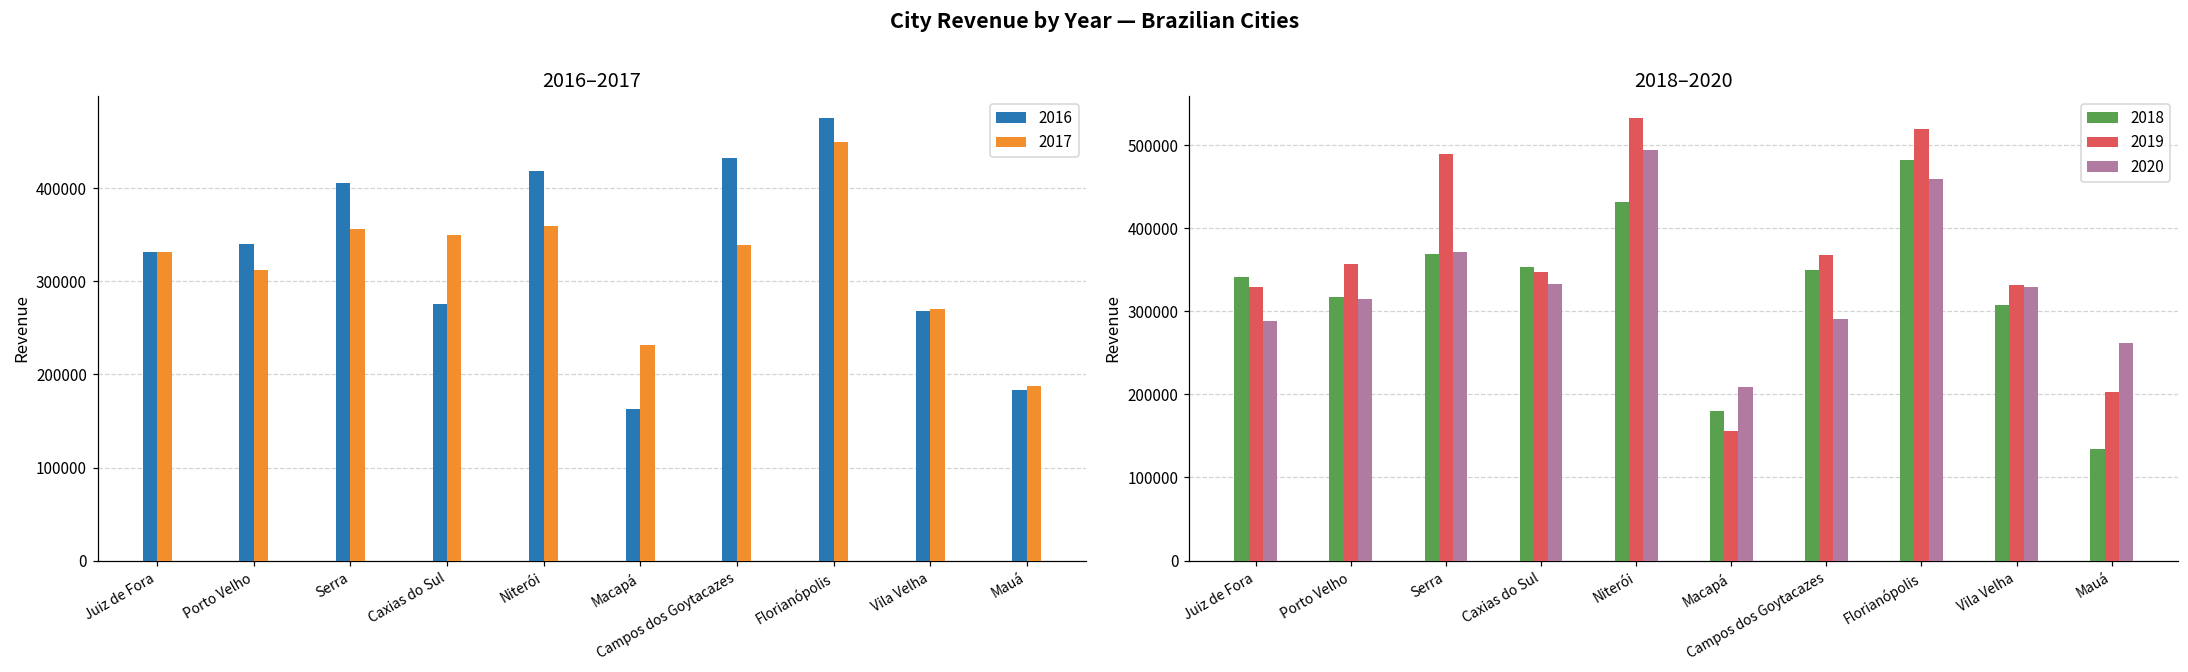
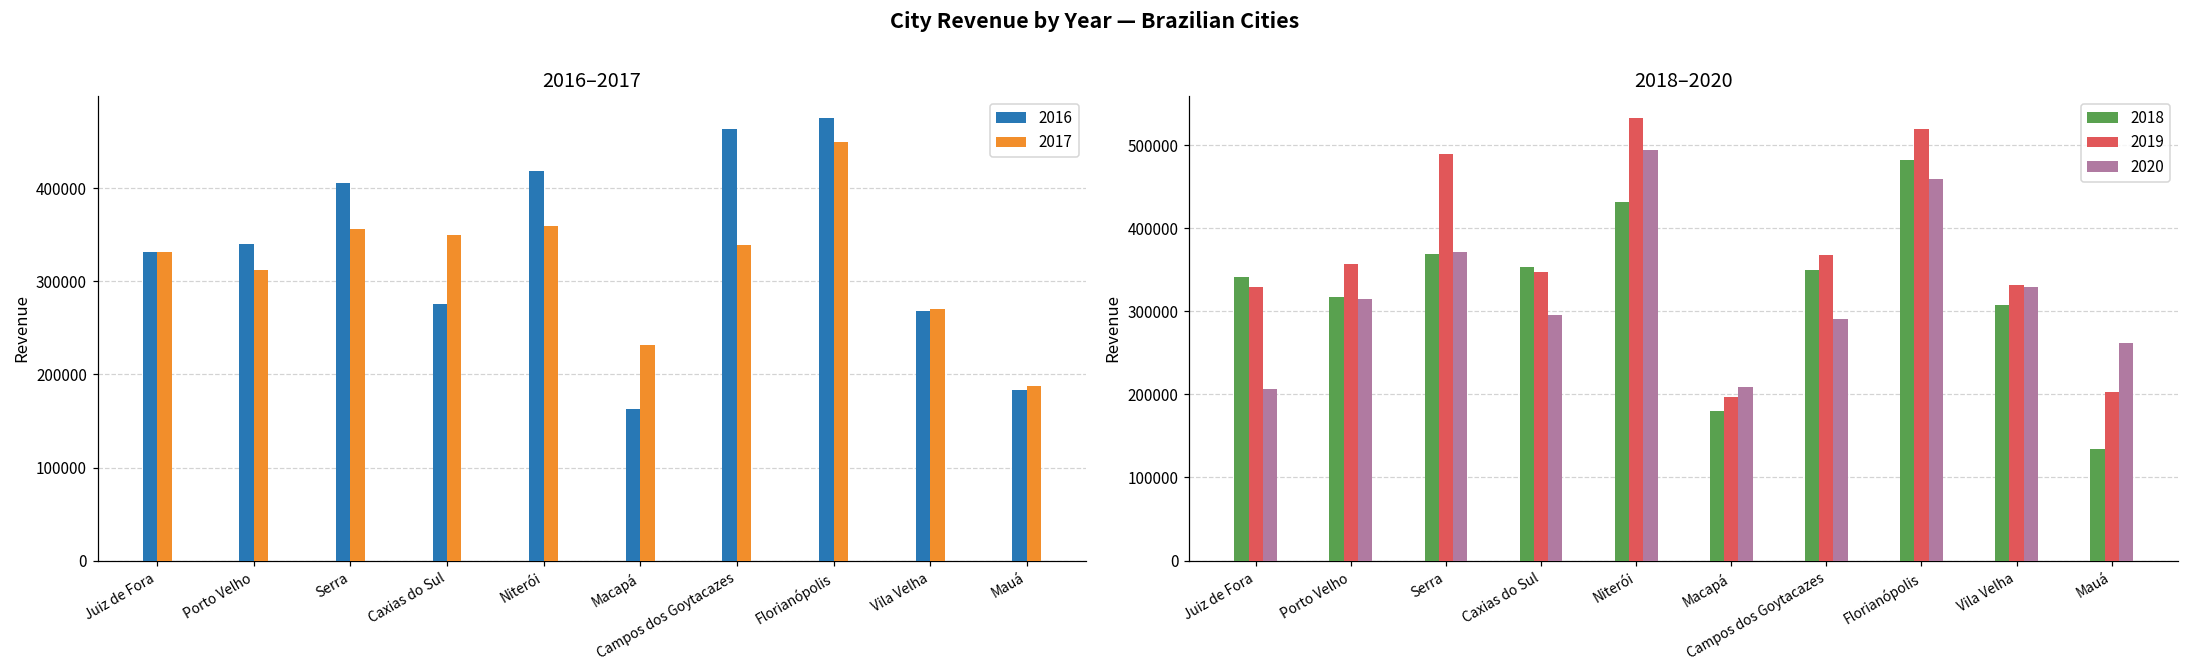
  {
    "2016–2017": {
      "2016": {
        "Juiz de Fora": 330000,
        "Porto Velho": 340000,
        "Serra": 410000,
        "Caxias do Sul": 280000,
        "Niterói": 420000,
        "Macapá": 160000,
-       "Campos dos Goytacazes": 430000,
+       "Campos dos Goytacazes": 460000,
        "Florianópolis": 480000,
        "Vila Velha": 270000,
        "Mauá": 180000
      },
      "2017": {
        "Juiz de Fora": 330000,
        "Porto Velho": 310000,
        "Serra": 360000,
        "Caxias do Sul": 350000,
        "Niterói": 360000,
        "Macapá": 230000,
        "Campos dos Goytacazes": 340000,
        "Florianópolis": 450000,
        "Vila Velha": 270000,
        "Mauá": 190000
      }
    },
    "2018–2020": {
      "2018": {
        "Juiz de Fora": 340000,
        "Porto Velho": 320000,
        "Serra": 370000,
        "Caxias do Sul": 350000,
        "Niterói": 430000,
        "Macapá": 180000,
        "Campos dos Goytacazes": 350000,
        "Florianópolis": 480000,
        "Vila Velha": 310000,
        "Mauá": 130000
      },
      "2019": {
        "Juiz de Fora": 330000,
        "Porto Velho": 360000,
        "Serra": 490000,
        "Caxias do Sul": 350000,
        "Niterói": 530000,
-       "Macapá": 160000,
+       "Macapá": 200000,
        "Campos dos Goytacazes": 370000,
        "Florianópolis": 520000,
        "Vila Velha": 330000,
        "Mauá": 200000
      },
      "2020": {
-       "Juiz de Fora": 290000,
+       "Juiz de Fora": 210000,
        "Porto Velho": 310000,
        "Serra": 370000,
-       "Caxias do Sul": 330000,
+       "Caxias do Sul": 300000,
        "Niterói": 490000,
        "Macapá": 210000,
        "Campos dos Goytacazes": 290000,
        "Florianópolis": 460000,
        "Vila Velha": 330000,
        "Mauá": 260000
      }
    }
  }
